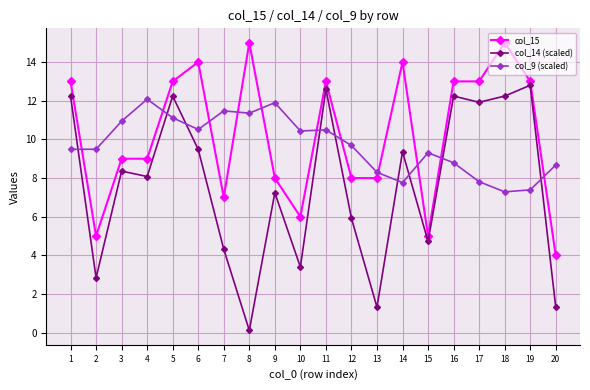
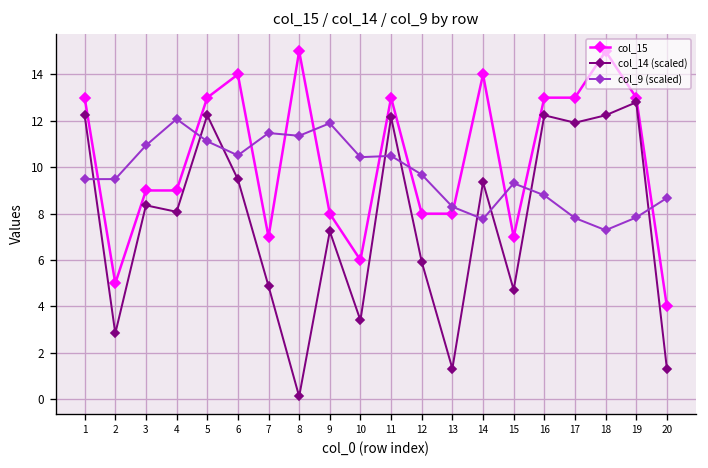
  {
    "col_15": {
      "1": 13,
      "2": 5,
      "3": 9,
      "4": 9,
      "5": 13,
      "6": 14,
      "7": 7,
      "8": 15,
      "9": 8,
      "10": 6,
      "11": 13,
      "12": 8,
      "13": 8,
      "14": 14,
-     "15": 5,
+     "15": 7,
      "16": 13,
      "17": 13,
      "19": 13,
      "20": 4
    },
    "col_14 (scaled)": {
      "1": 12.2,
      "2": 2.8,
      "3": 8.4,
      "4": 8.1,
      "5": 12.2,
      "6": 9.5,
-     "7": 4.3,
+     "7": 4.9,
      "8": 0.1,
      "9": 7.2,
      "10": 3.4,
-     "11": 12.6,
+     "11": 12.2,
      "12": 5.9,
      "13": 1.3,
      "14": 9.4,
      "15": 4.7,
      "16": 12.2,
      "17": 11.9,
      "18": 12.2,
      "19": 12.8,
      "20": 1.3
    },
    "col_9 (scaled)": {
      "1": 9.5,
      "2": 9.5,
      "3": 10.9,
      "4": 12.1,
      "5": 11.1,
      "6": 10.5,
      "7": 11.5,
      "8": 11.4,
      "9": 11.9,
      "10": 10.4,
      "11": 10.5,
      "12": 9.7,
      "13": 8.3,
      "14": 7.8,
      "15": 9.3,
      "16": 8.8,
      "17": 7.8,
      "18": 7.3,
-     "19": 7.4,
+     "19": 7.8,
      "20": 8.7
    }
  }
